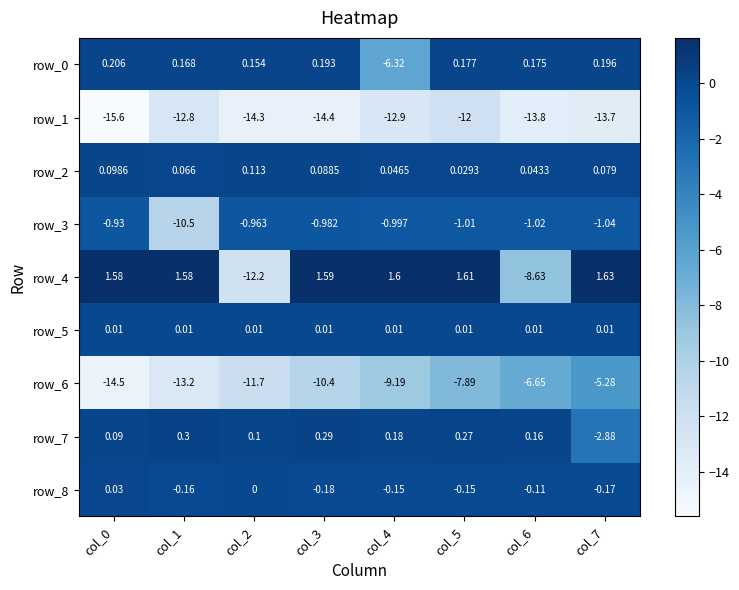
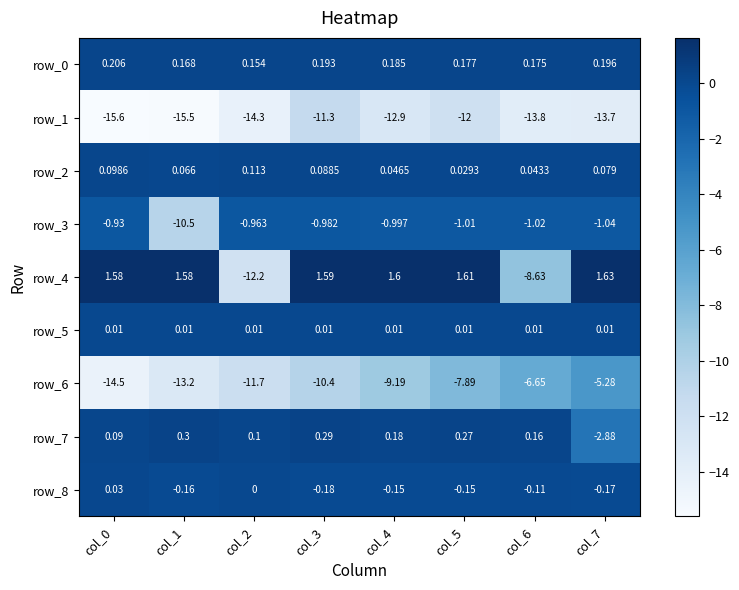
  {
    "row_0": {
      "col_0": 0.206,
      "col_1": 0.168,
      "col_2": 0.154,
      "col_3": 0.193,
-     "col_4": -6.32,
+     "col_4": 0.185,
      "col_5": 0.177,
      "col_6": 0.175,
      "col_7": 0.196
    },
    "row_1": {
      "col_0": -15.6,
-     "col_1": -12.8,
+     "col_1": -15.5,
      "col_2": -14.3,
-     "col_3": -14.4,
+     "col_3": -11.3,
      "col_4": -12.9,
      "col_5": -12,
      "col_6": -13.8,
      "col_7": -13.7
    },
    "row_2": {
      "col_0": 0.0986,
      "col_1": 0.066,
      "col_2": 0.113,
      "col_3": 0.0885,
      "col_4": 0.0465,
      "col_5": 0.0293,
      "col_6": 0.0433,
      "col_7": 0.079
    },
    "row_3": {
      "col_0": -0.93,
      "col_1": -10.5,
      "col_2": -0.963,
      "col_3": -0.982,
      "col_4": -0.997,
      "col_5": -1.01,
      "col_6": -1.02,
      "col_7": -1.04
    },
    "row_4": {
      "col_0": 1.58,
      "col_1": 1.58,
      "col_2": -12.2,
      "col_3": 1.59,
      "col_4": 1.6,
      "col_5": 1.61,
      "col_6": -8.63,
      "col_7": 1.63
    },
    "row_5": {
      "col_0": 0.01,
      "col_1": 0.01,
      "col_2": 0.01,
      "col_3": 0.01,
      "col_4": 0.01,
      "col_5": 0.01,
      "col_6": 0.01,
      "col_7": 0.01
    },
    "row_6": {
      "col_0": -14.5,
      "col_1": -13.2,
      "col_2": -11.7,
      "col_3": -10.4,
      "col_4": -9.19,
      "col_5": -7.89,
      "col_6": -6.65,
      "col_7": -5.28
    },
    "row_7": {
      "col_0": 0.09,
      "col_1": 0.3,
      "col_2": 0.1,
      "col_3": 0.29,
      "col_4": 0.18,
      "col_5": 0.27,
      "col_6": 0.16,
      "col_7": -2.88
    },
    "row_8": {
      "col_0": 0.03,
      "col_1": -0.16,
      "col_2": 0,
      "col_3": -0.18,
      "col_4": -0.15,
      "col_5": -0.15,
      "col_6": -0.11,
      "col_7": -0.17
    }
  }
